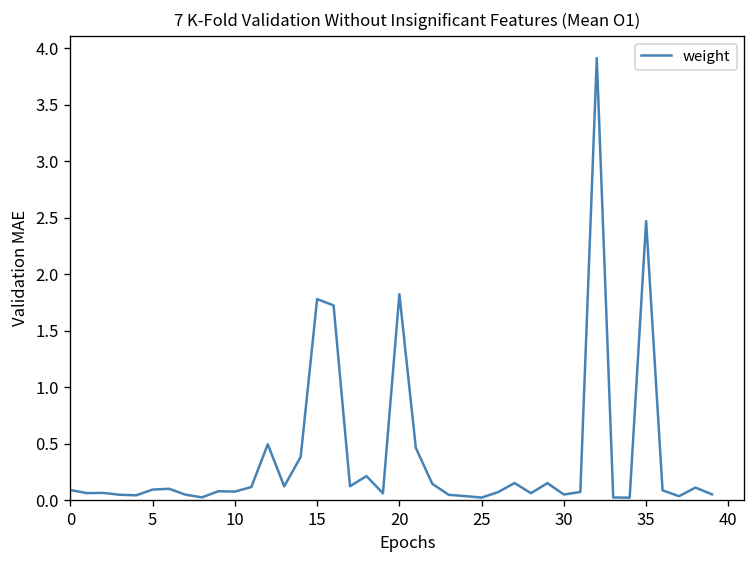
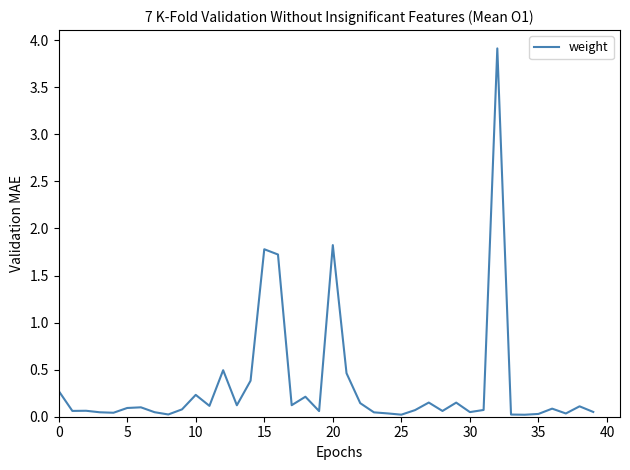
  {
-   "0": 0.1,
+   "0": 0.3,
    "5": 0.1,
-   "10": 0.1,
+   "10": 0.2,
    "15": 1.8,
    "20": 1.8,
    "25": 0.0,
    "30": 0.0,
-   "35": 2.5
+   "35": 0.0
  }
